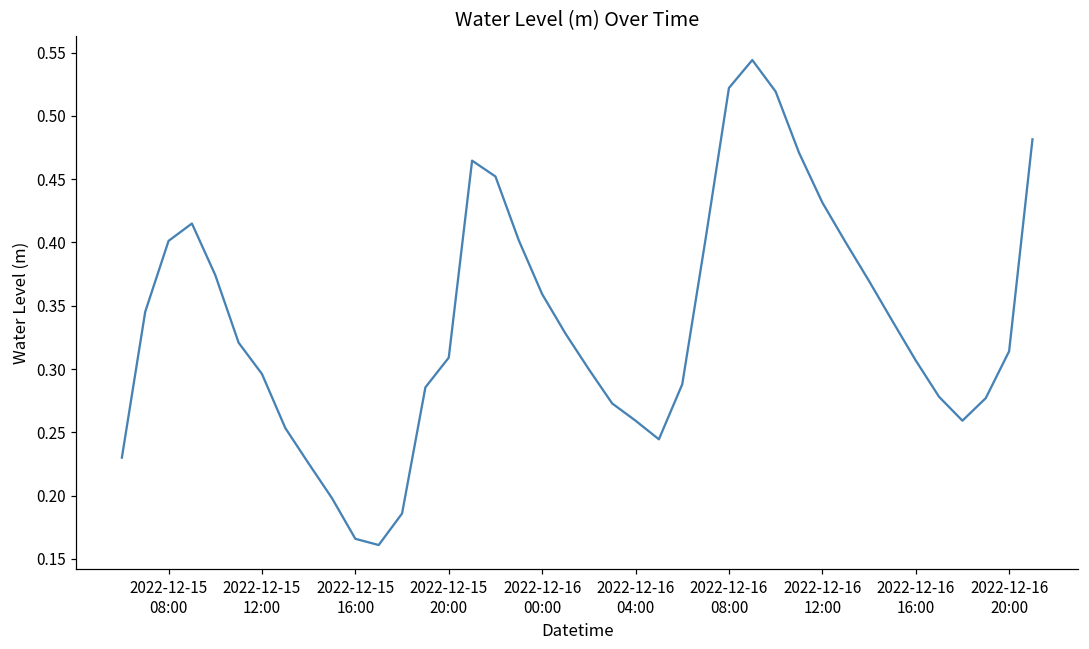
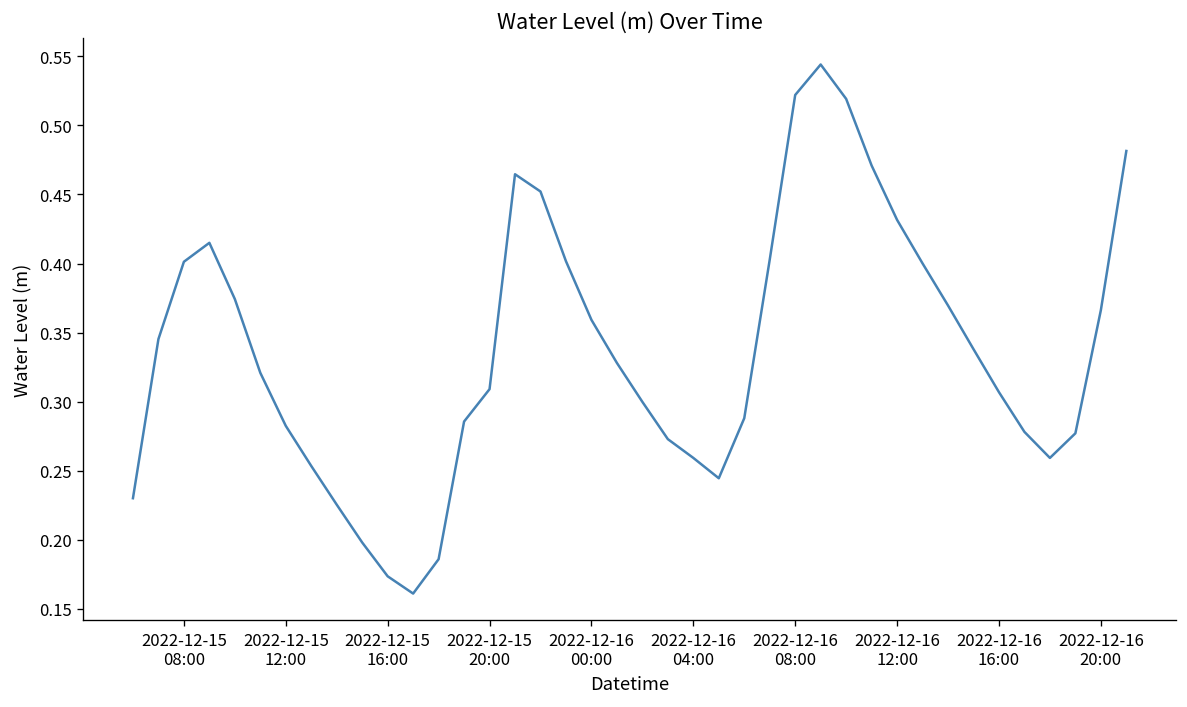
  {
    "2022-12-15 08:00": 0.401,
-   "2022-12-15 12:00": 0.296,
-   "2022-12-15 16:00": 0.166,
+   "2022-12-15 12:00": 0.282,
+   "2022-12-15 16:00": 0.174,
    "2022-12-15 20:00": 0.309,
    "2022-12-16 00:00": 0.359,
    "2022-12-16 04:00": 0.259,
    "2022-12-16 08:00": 0.522,
    "2022-12-16 12:00": 0.432,
    "2022-12-16 16:00": 0.307,
-   "2022-12-16 20:00": 0.314
+   "2022-12-16 20:00": 0.366
  }
